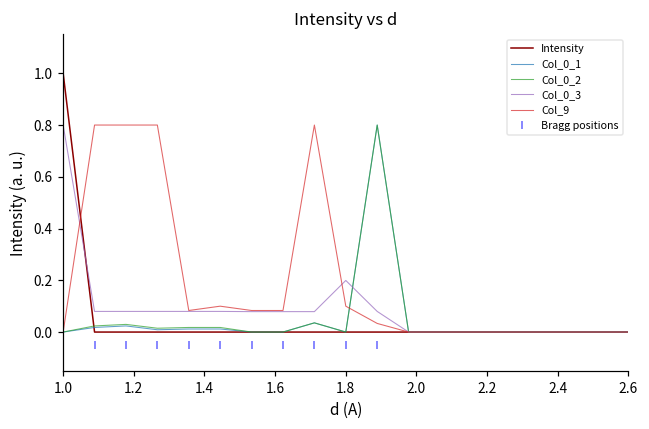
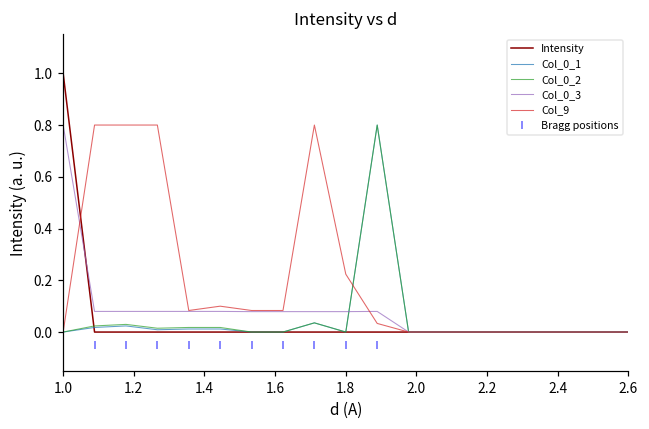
  {
    "Intensity": {
      "1.0": 1.00
    },
    "Col_0_3": {
      "1.0": 0.80,
-     "1.8": 0.20
+     "1.8": 0.08
    },
    "Col_9": {
-     "1.8": 0.10
+     "1.8": 0.22
    },
    "Bragg positions": {
      "1.0": -0.05,
      "1.8": -0.05
    }
  }
